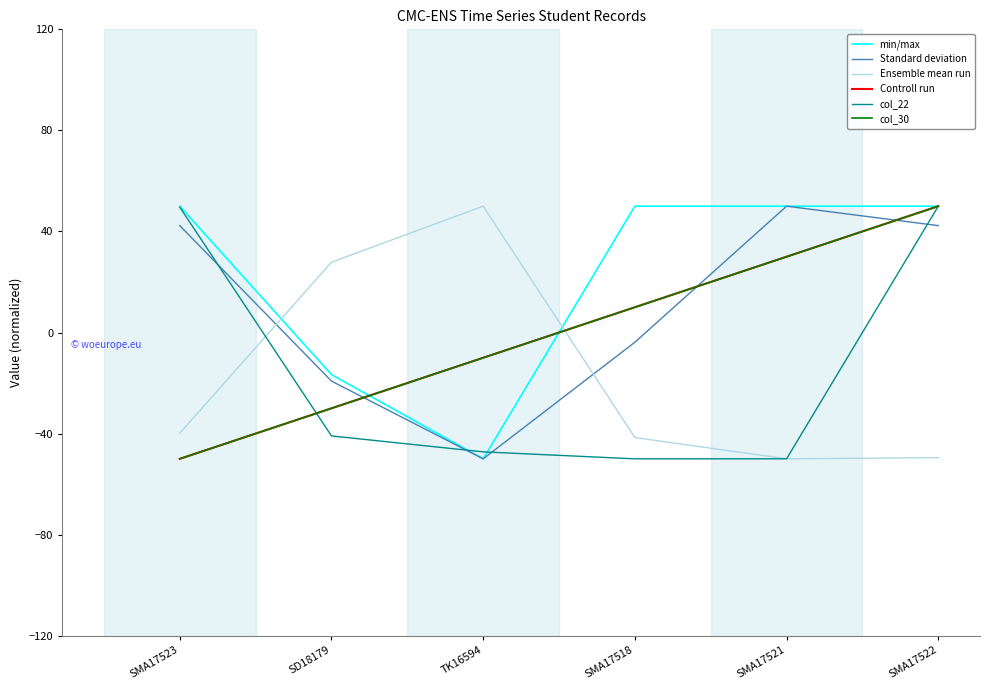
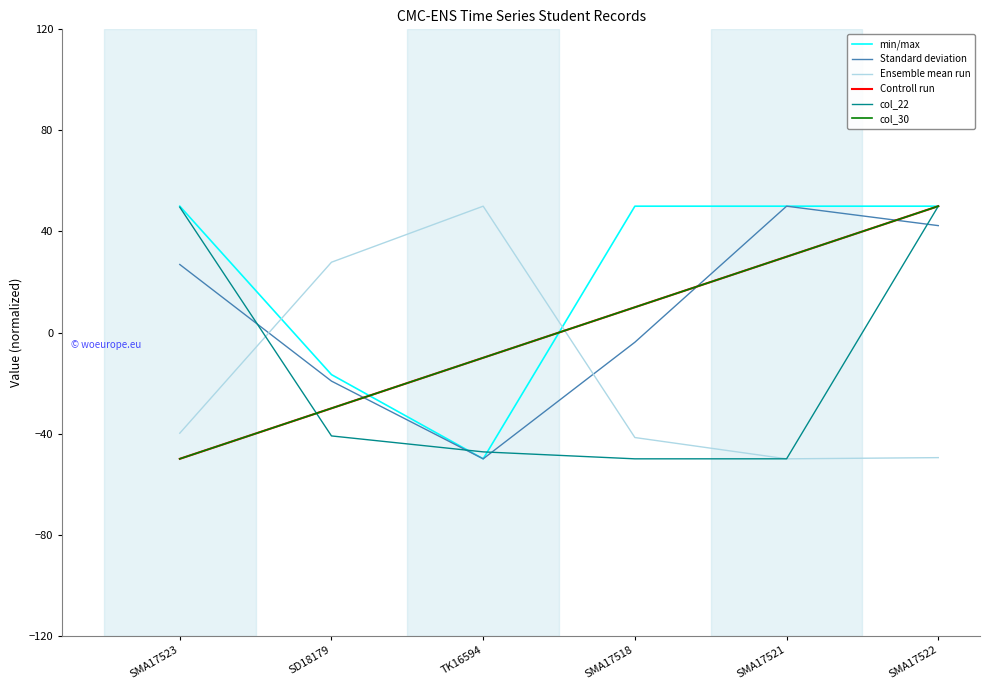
  {
    "min/max": {
      "SD18179": -17,
      "SMA17518": 50
    },
    "Standard deviation": {
-     "SMA17523": 42,
+     "SMA17523": 27,
      "SD18179": -19,
      "SMA17518": -4,
      "SMA17522": 42
    },
    "Ensemble mean run": {
      "SMA17523": -40,
      "SD18179": 28,
      "TK16594": 50,
      "SMA17518": -42,
      "SMA17522": -50
    },
    "col_30": {
      "SMA17523": -50,
      "SD18179": -30,
      "TK16594": -10,
      "SMA17518": 10,
      "SMA17521": 30
    },
    "col_22": {
      "SD18179": -41,
      "TK16594": -47,
      "SMA17518": -50
    }
  }
